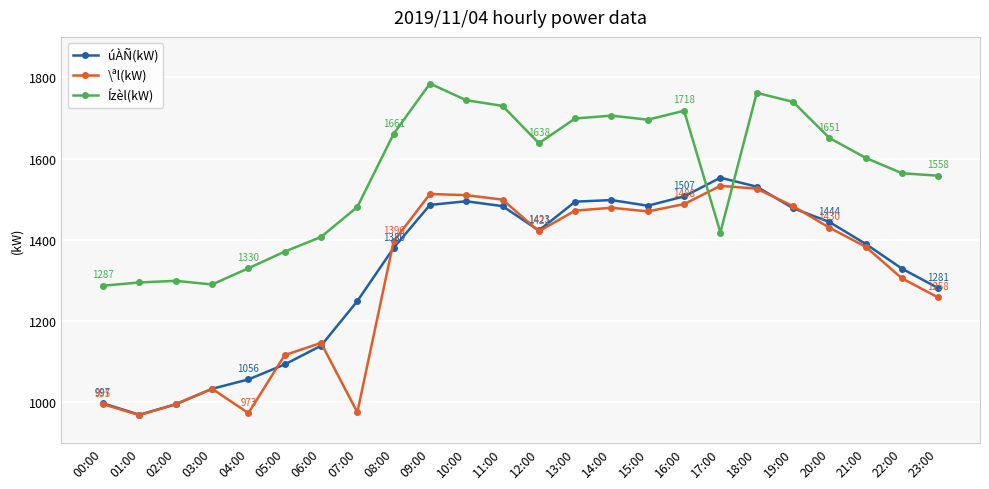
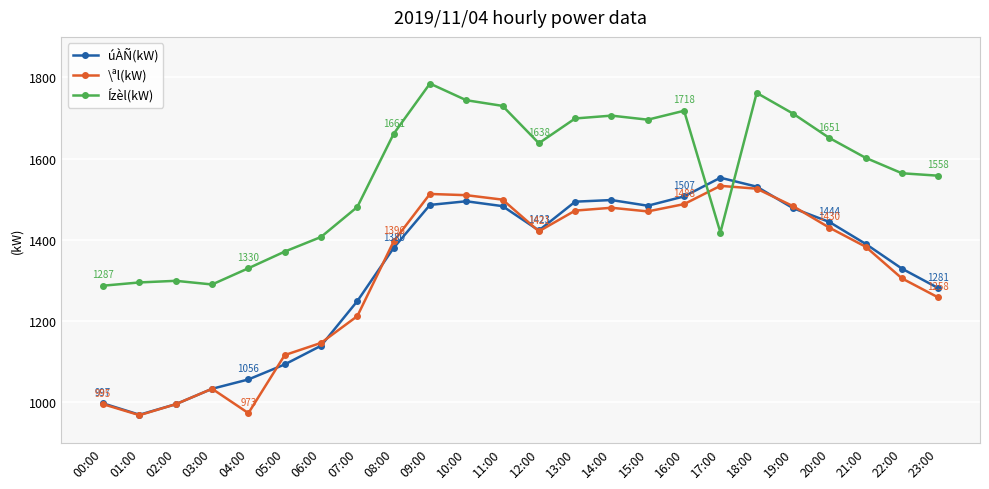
  {
    "úÀÑ(kW)": {
      "04:00": 1056,
      "23:00": 1281
    },
    "\\ªl(kW)": {
      "05:00": 1120,
      "06:00": 1150,
-     "07:00": 980,
+     "07:00": 1210,
      "09:00": 1510,
      "10:00": 1510,
      "11:00": 1500,
      "13:00": 1470,
      "14:00": 1480,
      "15:00": 1470,
      "17:00": 1530,
      "21:00": 1380,
      "22:00": 1310
    },
    "Ízèl(kW)": {
      "01:00": 1300,
      "02:00": 1300,
      "03:00": 1290,
      "05:00": 1370,
      "06:00": 1410,
      "07:00": 1480,
      "09:00": 1790,
      "10:00": 1740,
      "11:00": 1730,
      "13:00": 1700,
      "14:00": 1710,
      "15:00": 1700,
      "17:00": 1420,
      "18:00": 1760,
-     "19:00": 1740,
+     "19:00": 1710,
      "21:00": 1600,
      "22:00": 1560
    }
  }
